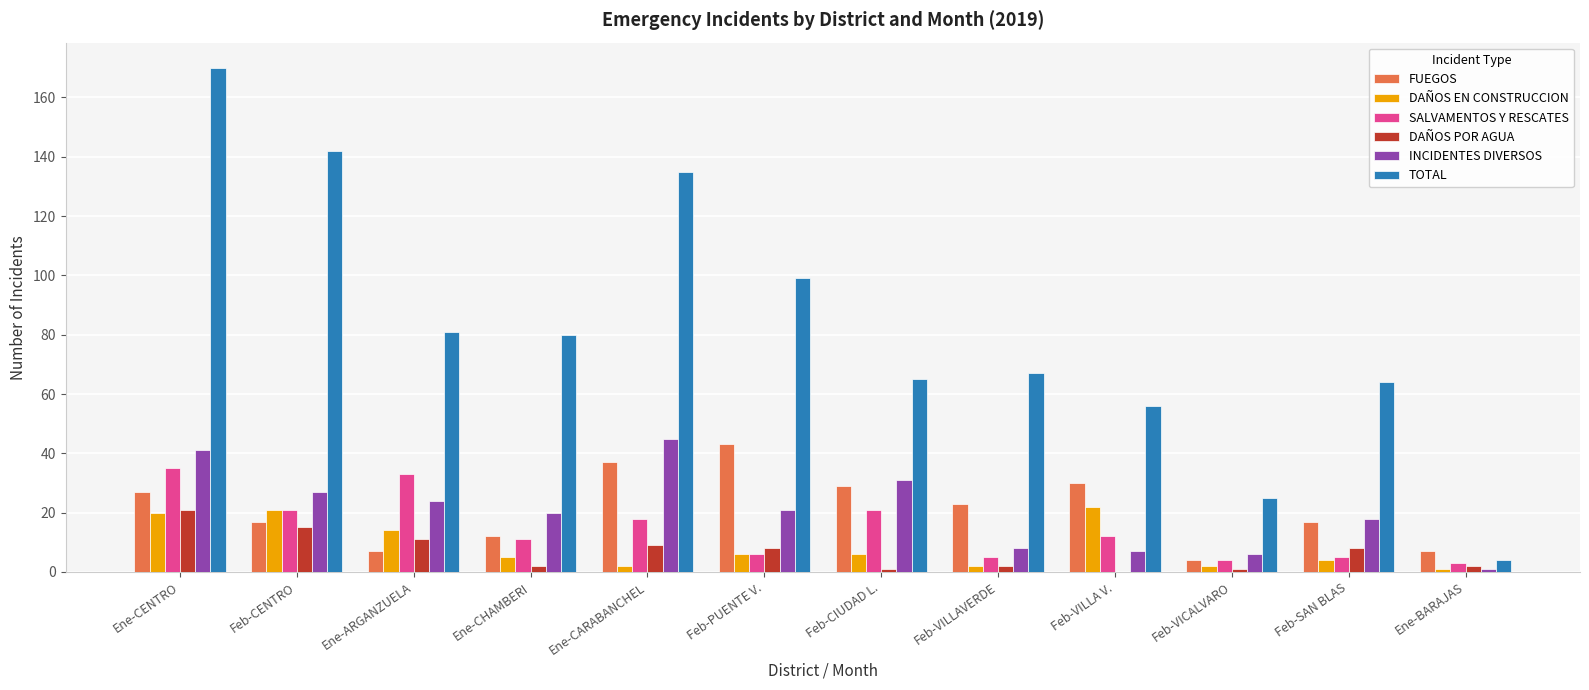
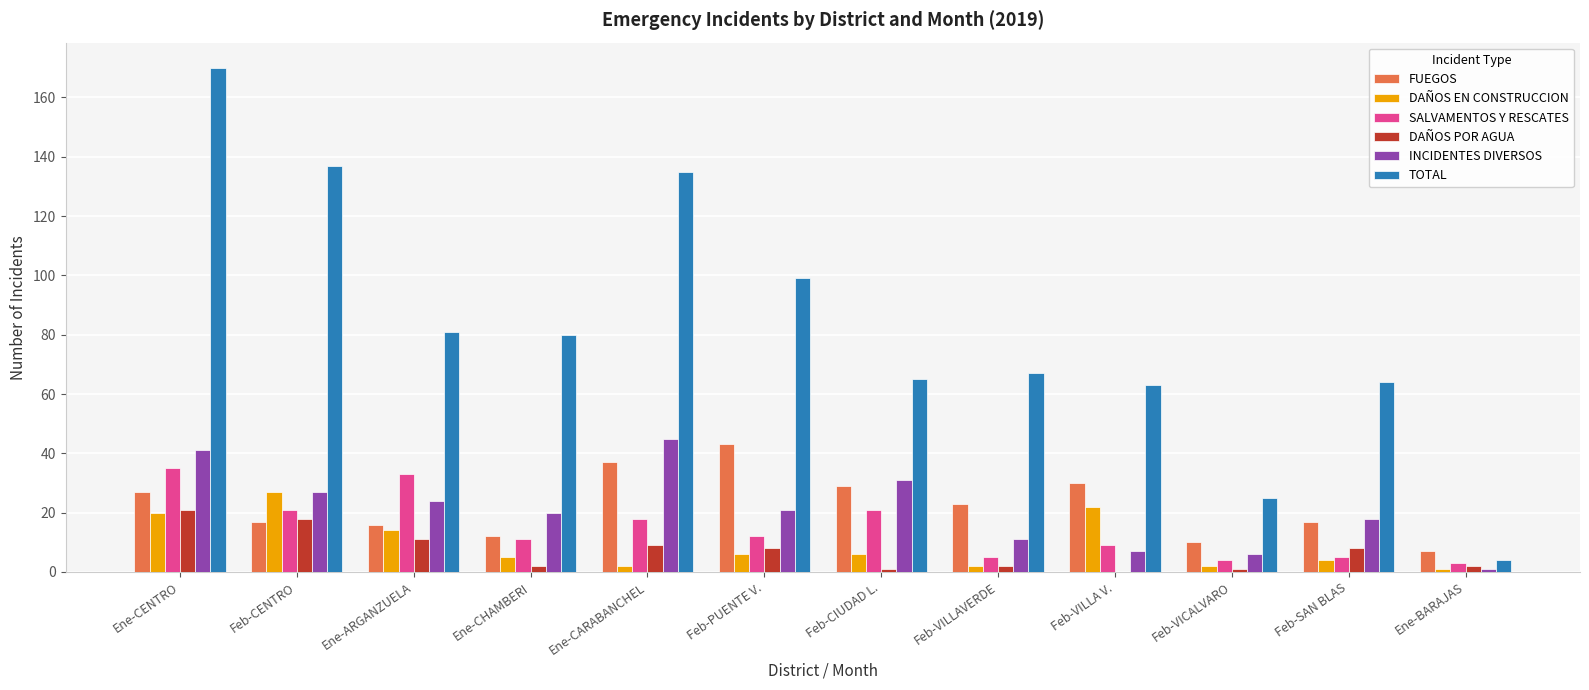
  {
    "FUEGOS": {
      "Ene-CENTRO": 27,
      "Feb-CENTRO": 17,
-     "Ene-ARGANZUELA": 7,
+     "Ene-ARGANZUELA": 16,
      "Ene-CHAMBERI": 12,
      "Ene-CARABANCHEL": 37,
      "Feb-PUENTE V.": 43,
      "Feb-CIUDAD L.": 29,
      "Feb-VILLAVERDE": 23,
      "Feb-VILLA V.": 30,
-     "Feb-VICALVARO": 4,
+     "Feb-VICALVARO": 10,
      "Feb-SAN BLAS": 17,
      "Ene-BARAJAS": 7
    },
    "DAÑOS EN CONSTRUCCION": {
      "Ene-CENTRO": 20,
-     "Feb-CENTRO": 21,
+     "Feb-CENTRO": 27,
      "Ene-ARGANZUELA": 14,
      "Ene-CHAMBERI": 5,
      "Ene-CARABANCHEL": 2,
      "Feb-PUENTE V.": 6,
      "Feb-CIUDAD L.": 6,
      "Feb-VILLAVERDE": 2,
      "Feb-VILLA V.": 22,
      "Feb-VICALVARO": 2,
      "Feb-SAN BLAS": 4,
      "Ene-BARAJAS": 1
    },
    "SALVAMENTOS Y RESCATES": {
      "Ene-CENTRO": 35,
      "Feb-CENTRO": 21,
      "Ene-ARGANZUELA": 33,
      "Ene-CHAMBERI": 11,
      "Ene-CARABANCHEL": 18,
-     "Feb-PUENTE V.": 6,
+     "Feb-PUENTE V.": 12,
      "Feb-CIUDAD L.": 21,
      "Feb-VILLAVERDE": 5,
-     "Feb-VILLA V.": 12,
+     "Feb-VILLA V.": 9,
      "Feb-VICALVARO": 4,
      "Feb-SAN BLAS": 5,
      "Ene-BARAJAS": 3
    },
    "DAÑOS POR AGUA": {
      "Ene-CENTRO": 21,
-     "Feb-CENTRO": 15,
+     "Feb-CENTRO": 18,
      "Ene-ARGANZUELA": 11,
      "Ene-CHAMBERI": 2,
      "Ene-CARABANCHEL": 9,
      "Feb-PUENTE V.": 8,
      "Feb-CIUDAD L.": 1,
      "Feb-VILLAVERDE": 2,
      "Feb-VILLA V.": 0,
      "Feb-VICALVARO": 1,
      "Feb-SAN BLAS": 8,
      "Ene-BARAJAS": 2
    },
    "INCIDENTES DIVERSOS": {
      "Ene-CENTRO": 41,
      "Feb-CENTRO": 27,
      "Ene-ARGANZUELA": 24,
      "Ene-CHAMBERI": 20,
      "Ene-CARABANCHEL": 45,
      "Feb-PUENTE V.": 21,
      "Feb-CIUDAD L.": 31,
-     "Feb-VILLAVERDE": 8,
+     "Feb-VILLAVERDE": 11,
      "Feb-VILLA V.": 7,
      "Feb-VICALVARO": 6,
      "Feb-SAN BLAS": 18,
      "Ene-BARAJAS": 1
    },
    "TOTAL": {
      "Ene-CENTRO": 170,
-     "Feb-CENTRO": 142,
+     "Feb-CENTRO": 137,
      "Ene-ARGANZUELA": 81,
      "Ene-CHAMBERI": 80,
      "Ene-CARABANCHEL": 135,
      "Feb-PUENTE V.": 99,
      "Feb-CIUDAD L.": 65,
      "Feb-VILLAVERDE": 67,
-     "Feb-VILLA V.": 56,
+     "Feb-VILLA V.": 63,
      "Feb-VICALVARO": 25,
      "Feb-SAN BLAS": 64,
      "Ene-BARAJAS": 4
    }
  }
